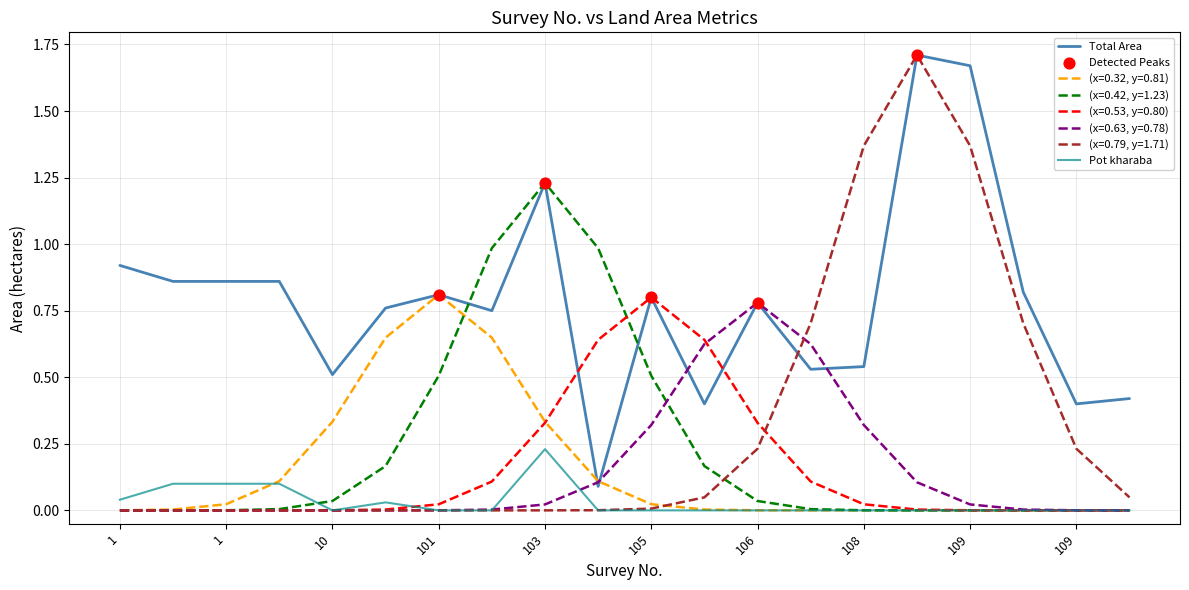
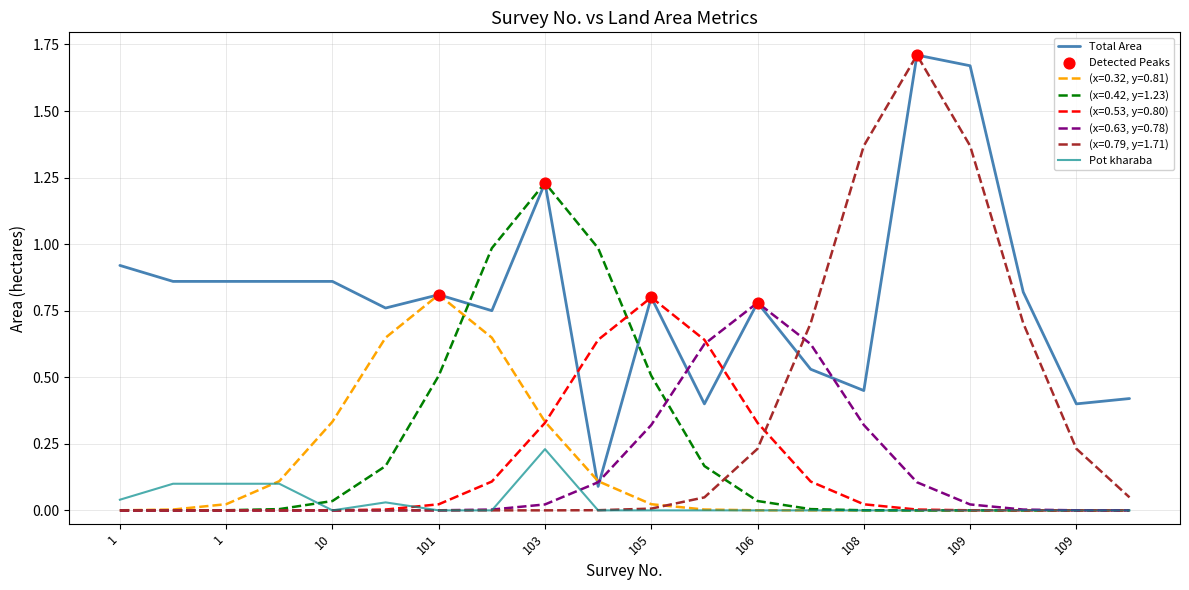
  {
    "Total Area": {
-     "10": 0.51,
-     "108": 0.54
+     "10": 0.86,
+     "108": 0.45
    },
    "(x=0.32, y=0.81)": {
      "10": 0.33
    },
    "(x=0.42, y=1.23)": {
      "10": 0.04,
      "106": 0.04
    },
    "(x=0.63, y=0.78)": {
      "103": 0.02,
      "108": 0.32
    },
    "(x=0.79, y=1.71)": {
      "103": 0.00,
      "106": 0.23,
      "108": 1.37
    },
    "Pot kharaba": {
      "103": 0.23
    }
  }
